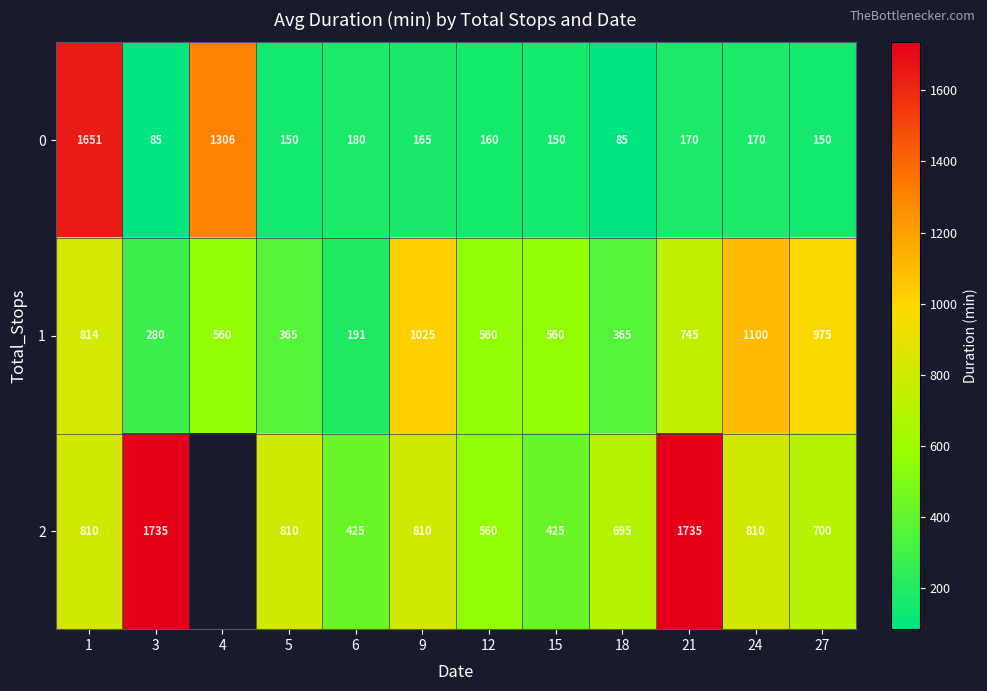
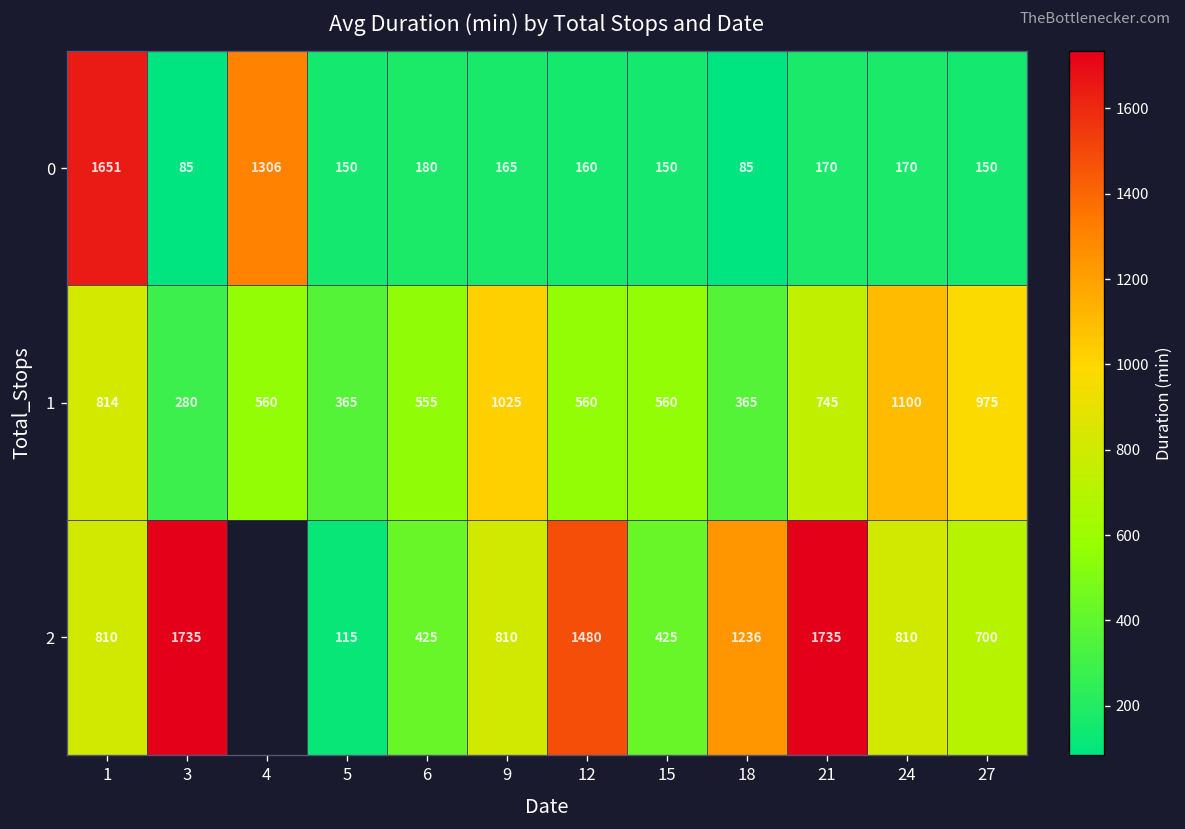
  {
    "0": {
      "1": 1651,
      "3": 85,
      "4": 1306,
      "5": 150,
      "6": 180,
      "9": 165,
      "12": 160,
      "15": 150,
      "18": 85,
      "21": 170,
      "24": 170,
      "27": 150
    },
    "1": {
      "1": 814,
      "3": 280,
      "4": 560,
      "5": 365,
-     "6": 191,
+     "6": 555,
      "9": 1025,
      "12": 560,
      "15": 560,
      "18": 365,
      "21": 745,
      "24": 1100,
      "27": 975
    },
    "2": {
      "1": 810,
      "3": 1735,
-     "5": 810,
+     "5": 115,
      "6": 425,
      "9": 810,
-     "12": 560,
+     "12": 1480,
      "15": 425,
-     "18": 695,
+     "18": 1236,
      "21": 1735,
      "24": 810,
      "27": 700
    }
  }
